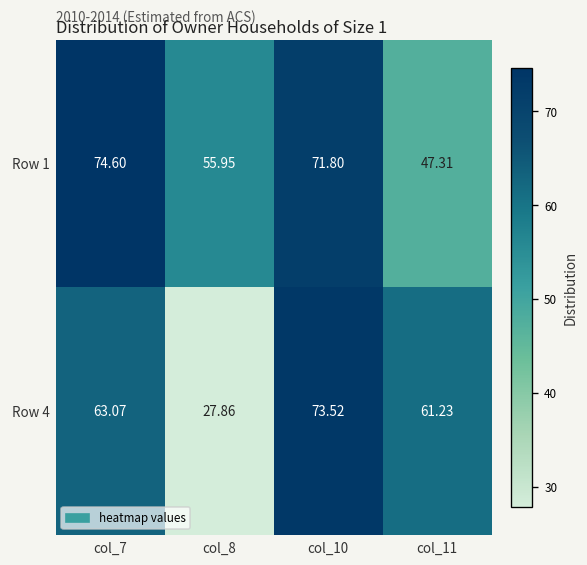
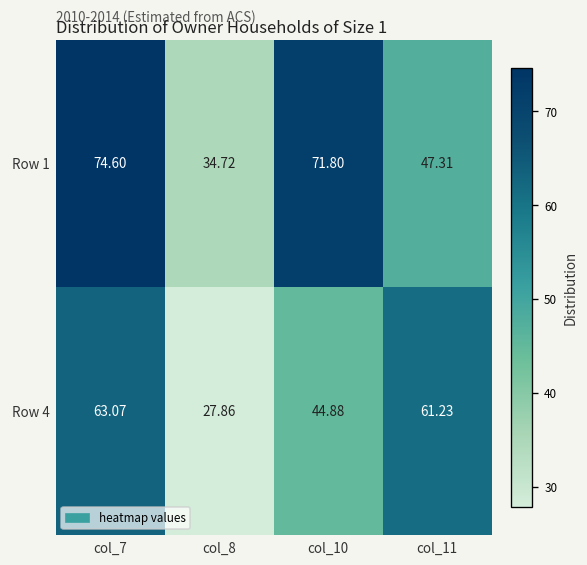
  {
    "Row 1": {
      "col_7": 74.60,
-     "col_8": 55.95,
+     "col_8": 34.72,
      "col_10": 71.80,
      "col_11": 47.31
    },
    "Row 4": {
      "col_7": 63.07,
      "col_8": 27.86,
-     "col_10": 73.52,
+     "col_10": 44.88,
      "col_11": 61.23
    }
  }
